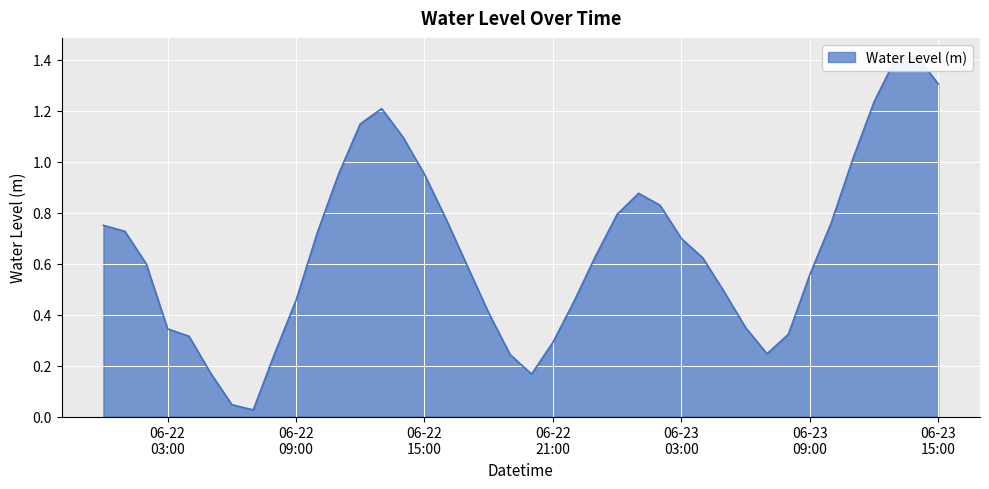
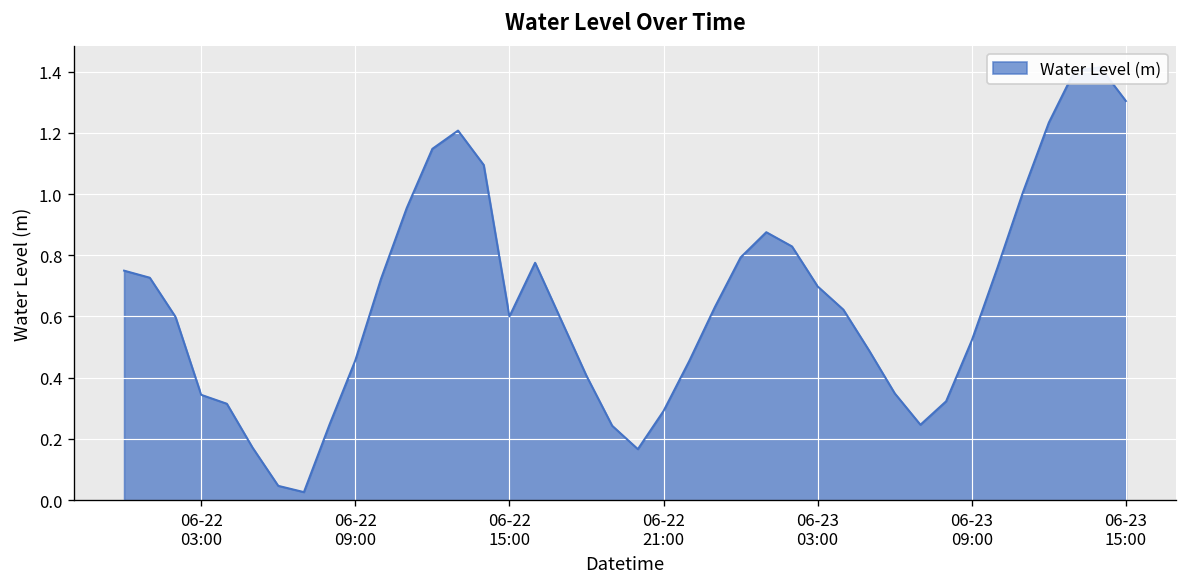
  {
    "06-22 03:00": 0.34,
    "06-22 09:00": 0.46,
-   "06-22 15:00": 0.95,
+   "06-22 15:00": 0.60,
    "06-22 21:00": 0.29,
    "06-23 03:00": 0.70,
-   "06-23 09:00": 0.56,
+   "06-23 09:00": 0.52,
    "06-23 15:00": 1.30
  }
